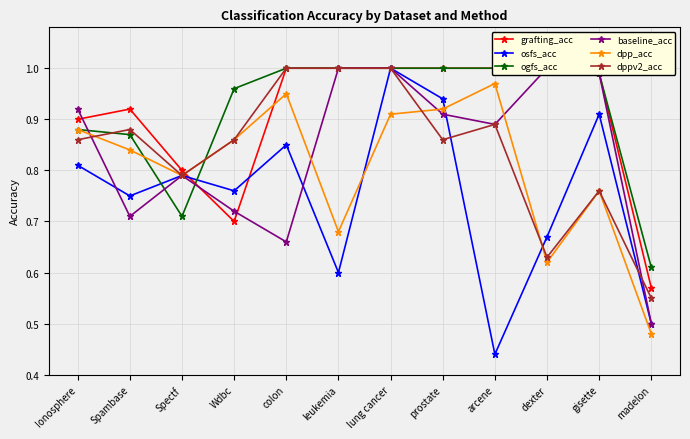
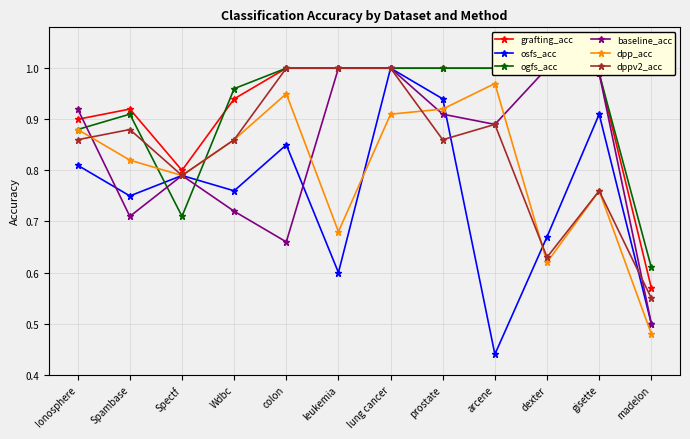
  {
    "grafting_acc": {
      "Ionosphere": 0.90,
      "Spambase": 0.92,
      "Spectf": 0.80,
-     "Wdbc": 0.70,
+     "Wdbc": 0.94,
      "madelon": 0.57
    },
    "osfs_acc": {
      "Ionosphere": 0.81,
      "Spambase": 0.75,
      "Wdbc": 0.76,
      "colon": 0.85,
      "leukemia": 0.60,
      "prostate": 0.94,
      "arcene": 0.44,
      "dexter": 0.67,
      "gisette": 0.91
    },
    "ogfs_acc": {
-     "Spambase": 0.87,
+     "Spambase": 0.91,
      "Spectf": 0.71,
      "Wdbc": 0.96,
      "madelon": 0.61
    },
    "baseline_acc": {
      "Ionosphere": 0.92,
      "Spambase": 0.71,
      "Wdbc": 0.72,
      "colon": 0.66,
      "prostate": 0.91
    },
    "dpp_acc": {
-     "Spambase": 0.84,
+     "Spambase": 0.82,
      "colon": 0.95,
      "leukemia": 0.68,
      "lung cancer": 0.91,
      "prostate": 0.92,
      "arcene": 0.97,
      "dexter": 0.62,
      "madelon": 0.48
    },
    "dppv2_acc": {
      "Ionosphere": 0.86,
      "Spambase": 0.88,
      "prostate": 0.86,
      "dexter": 0.63,
      "madelon": 0.55
    }
  }
